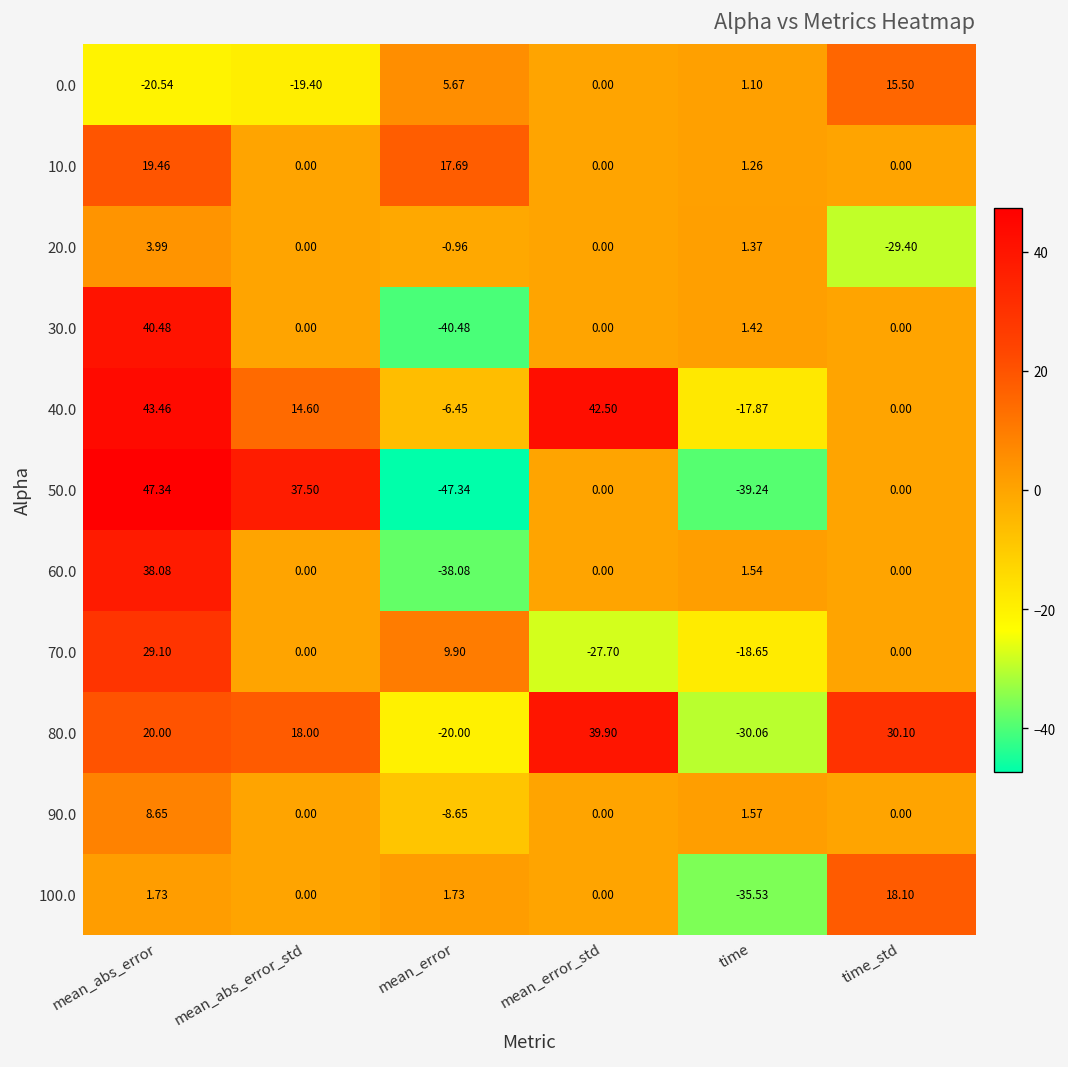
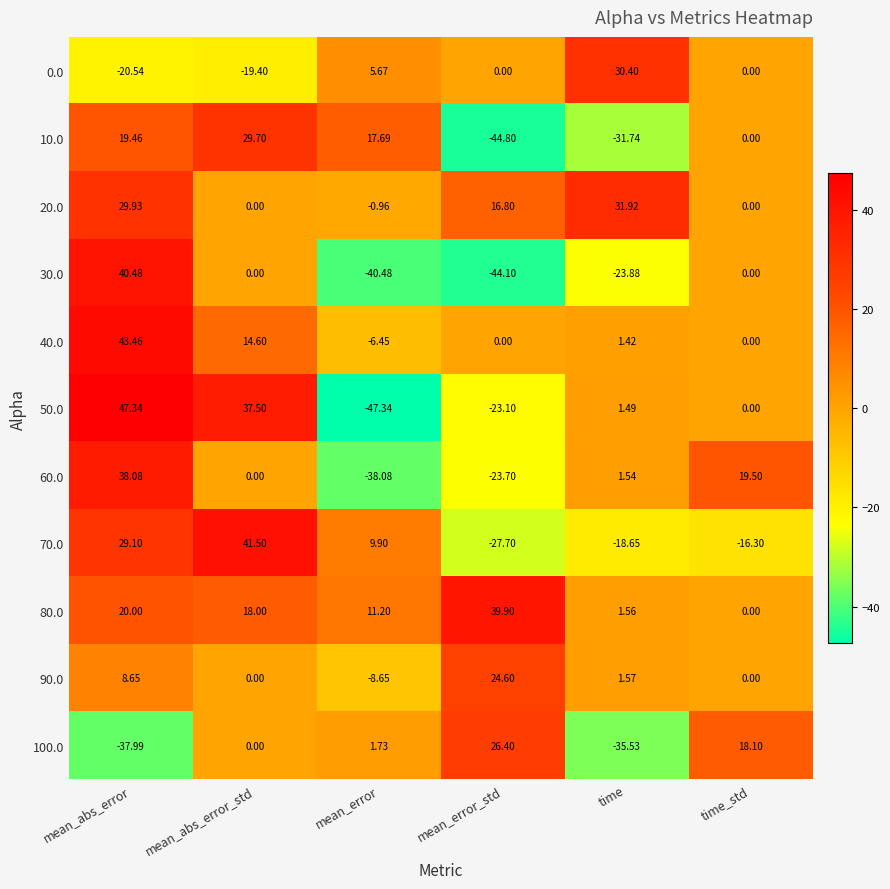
  {
    "0.0": {
      "mean_abs_error": -20.54,
      "mean_abs_error_std": -19.40,
      "mean_error": 5.67,
      "mean_error_std": 0.00,
-     "time": 1.10,
-     "time_std": 15.50
+     "time": 30.40,
+     "time_std": 0.00
    },
    "10.0": {
      "mean_abs_error": 19.46,
-     "mean_abs_error_std": 0.00,
+     "mean_abs_error_std": 29.70,
      "mean_error": 17.69,
-     "mean_error_std": 0.00,
-     "time": 1.26,
+     "mean_error_std": -44.80,
+     "time": -31.74,
      "time_std": 0.00
    },
    "20.0": {
-     "mean_abs_error": 3.99,
+     "mean_abs_error": 29.93,
      "mean_abs_error_std": 0.00,
      "mean_error": -0.96,
-     "mean_error_std": 0.00,
-     "time": 1.37,
-     "time_std": -29.40
+     "mean_error_std": 16.80,
+     "time": 31.92,
+     "time_std": 0.00
    },
    "30.0": {
      "mean_abs_error": 40.48,
      "mean_abs_error_std": 0.00,
      "mean_error": -40.48,
-     "mean_error_std": 0.00,
-     "time": 1.42,
+     "mean_error_std": -44.10,
+     "time": -23.88,
      "time_std": 0.00
    },
    "40.0": {
      "mean_abs_error": 43.46,
      "mean_abs_error_std": 14.60,
      "mean_error": -6.45,
-     "mean_error_std": 42.50,
-     "time": -17.87,
+     "mean_error_std": 0.00,
+     "time": 1.42,
      "time_std": 0.00
    },
    "50.0": {
      "mean_abs_error": 47.34,
      "mean_abs_error_std": 37.50,
      "mean_error": -47.34,
-     "mean_error_std": 0.00,
-     "time": -39.24,
+     "mean_error_std": -23.10,
+     "time": 1.49,
      "time_std": 0.00
    },
    "60.0": {
      "mean_abs_error": 38.08,
      "mean_abs_error_std": 0.00,
      "mean_error": -38.08,
-     "mean_error_std": 0.00,
+     "mean_error_std": -23.70,
      "time": 1.54,
-     "time_std": 0.00
+     "time_std": 19.50
    },
    "70.0": {
      "mean_abs_error": 29.10,
-     "mean_abs_error_std": 0.00,
+     "mean_abs_error_std": 41.50,
      "mean_error": 9.90,
      "mean_error_std": -27.70,
      "time": -18.65,
-     "time_std": 0.00
+     "time_std": -16.30
    },
    "80.0": {
      "mean_abs_error": 20.00,
      "mean_abs_error_std": 18.00,
-     "mean_error": -20.00,
+     "mean_error": 11.20,
      "mean_error_std": 39.90,
-     "time": -30.06,
-     "time_std": 30.10
+     "time": 1.56,
+     "time_std": 0.00
    },
    "90.0": {
      "mean_abs_error": 8.65,
      "mean_abs_error_std": 0.00,
      "mean_error": -8.65,
-     "mean_error_std": 0.00,
+     "mean_error_std": 24.60,
      "time": 1.57,
      "time_std": 0.00
    },
    "100.0": {
-     "mean_abs_error": 1.73,
+     "mean_abs_error": -37.99,
      "mean_abs_error_std": 0.00,
      "mean_error": 1.73,
-     "mean_error_std": 0.00,
+     "mean_error_std": 26.40,
      "time": -35.53,
      "time_std": 18.10
    }
  }
